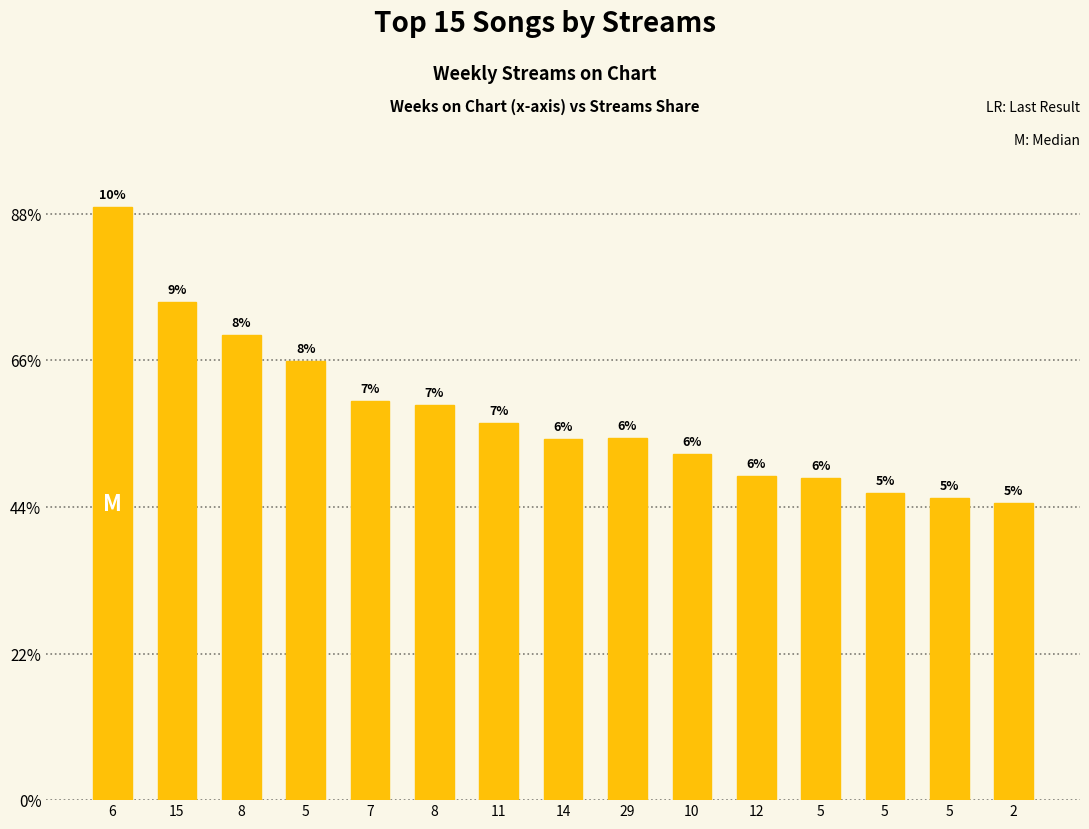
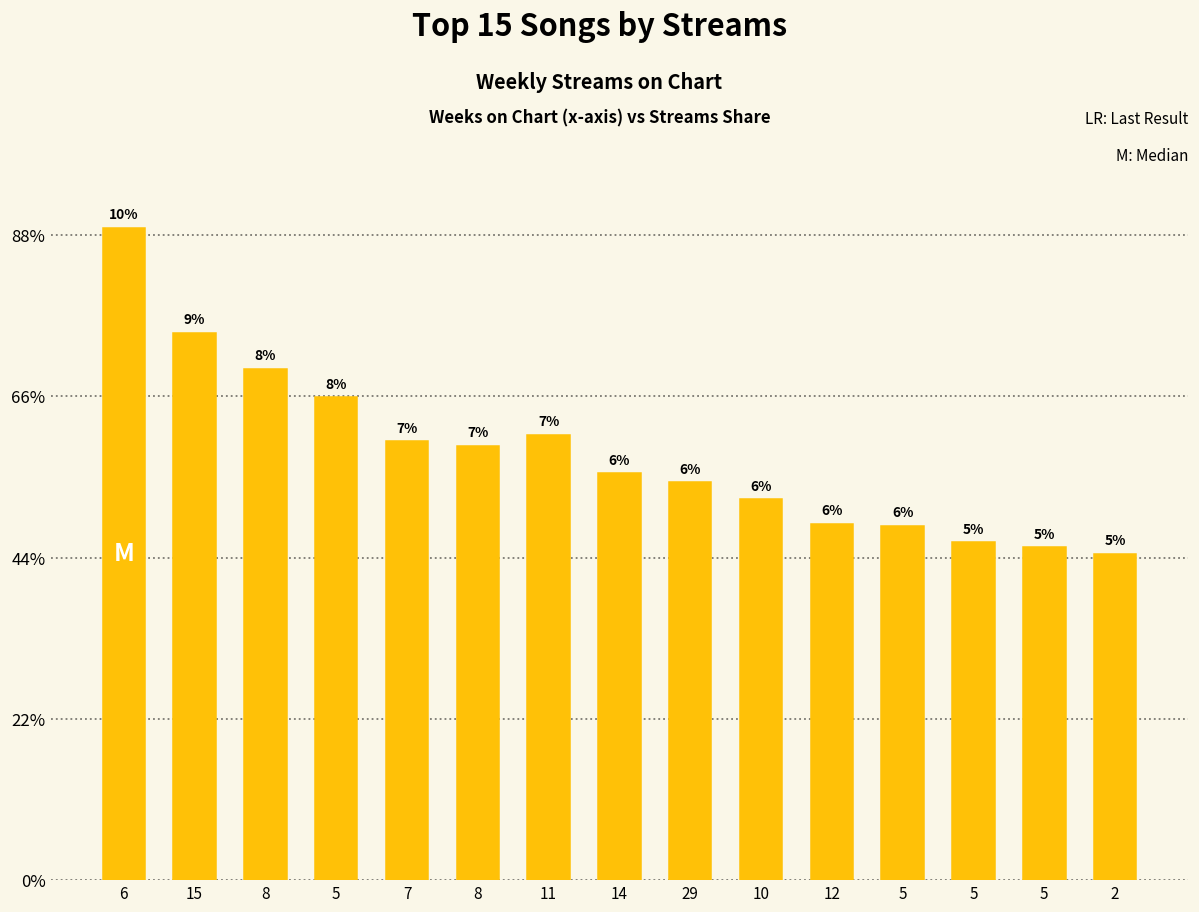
  {
-   "11": "57%",
-   "14": "54%"
+   "11": "61%",
+   "14": "56%"
  }
